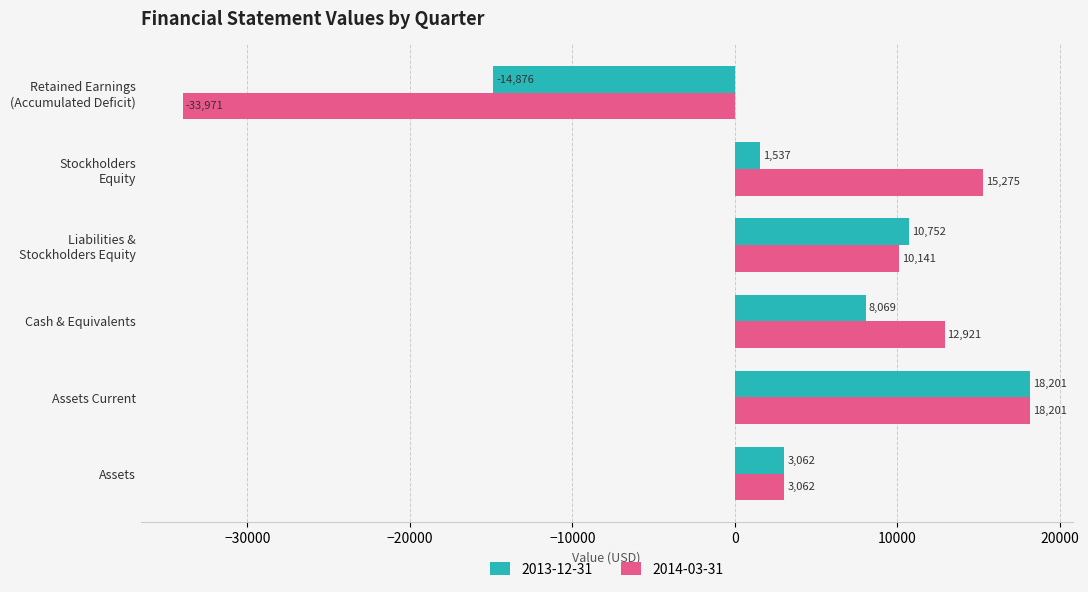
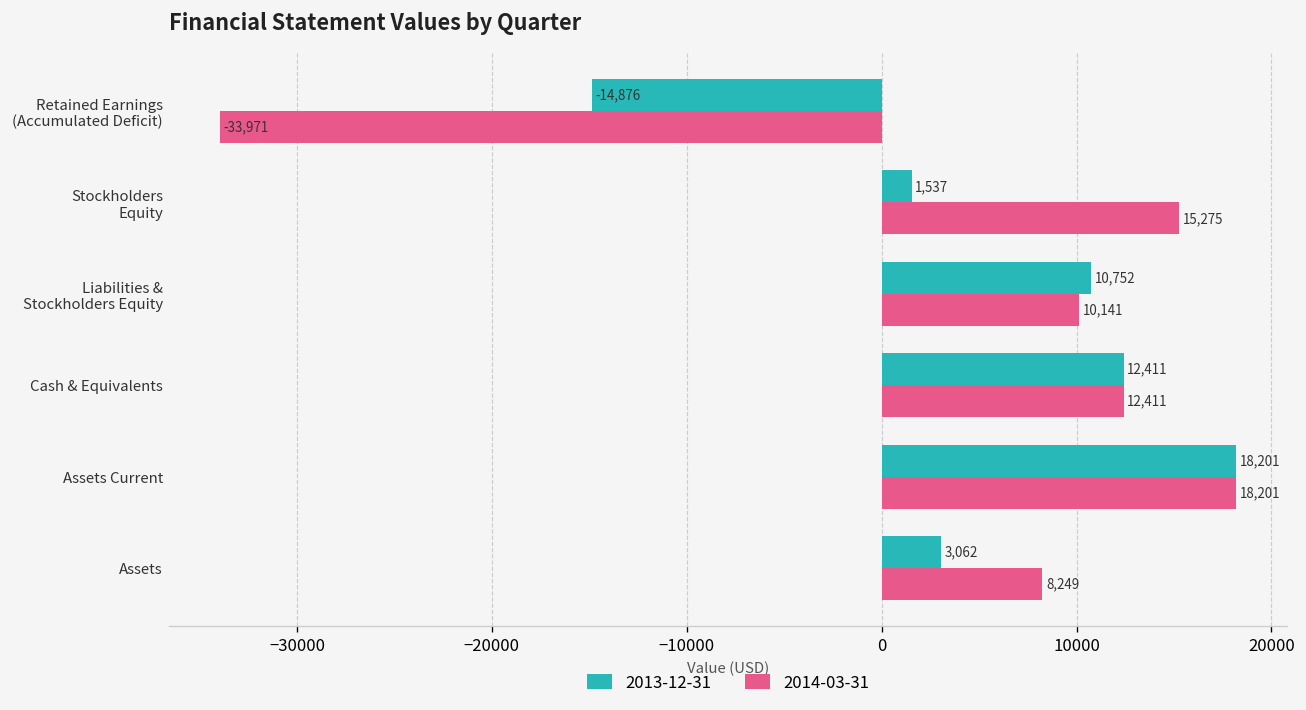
  {
    "2013-12-31": {
      "Retained Earnings (Accumulated Deficit)": "-14,876",
      "Stockholders Equity": "1,537",
      "Liabilities & Stockholders Equity": "10,752",
-     "Cash & Equivalents": "8,069",
+     "Cash & Equivalents": "12,411",
      "Assets Current": "18,201",
      "Assets": "3,062"
    },
    "2014-03-31": {
      "Retained Earnings (Accumulated Deficit)": "-33,971",
      "Stockholders Equity": "15,275",
      "Liabilities & Stockholders Equity": "10,141",
-     "Cash & Equivalents": "12,921",
+     "Cash & Equivalents": "12,411",
      "Assets Current": "18,201",
-     "Assets": "3,062"
+     "Assets": "8,249"
    }
  }
